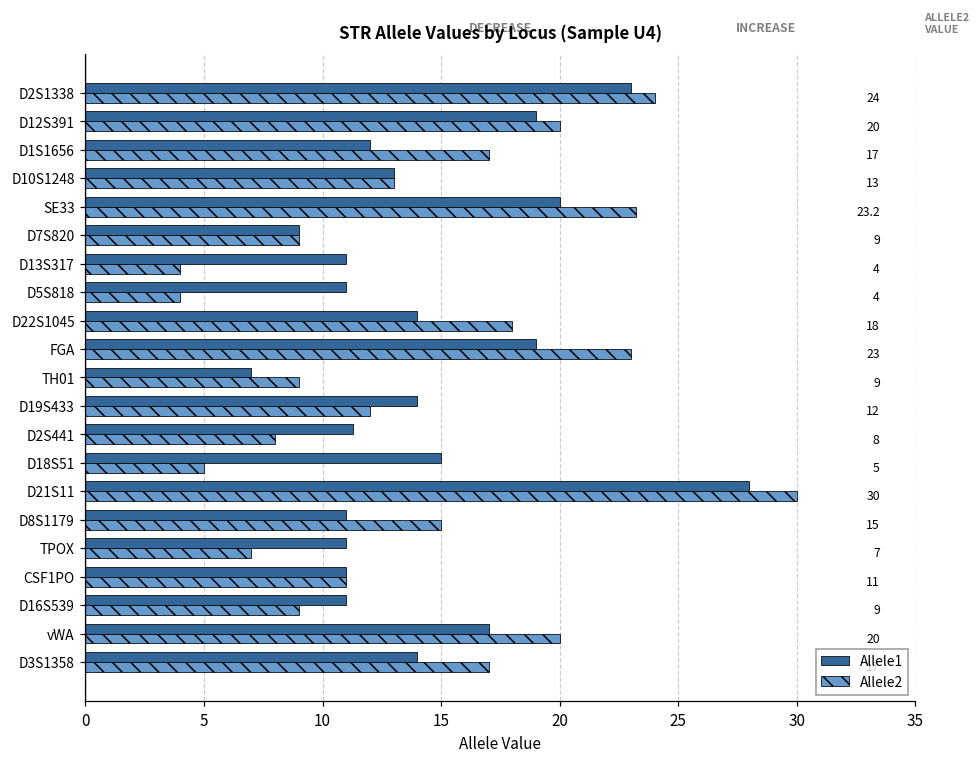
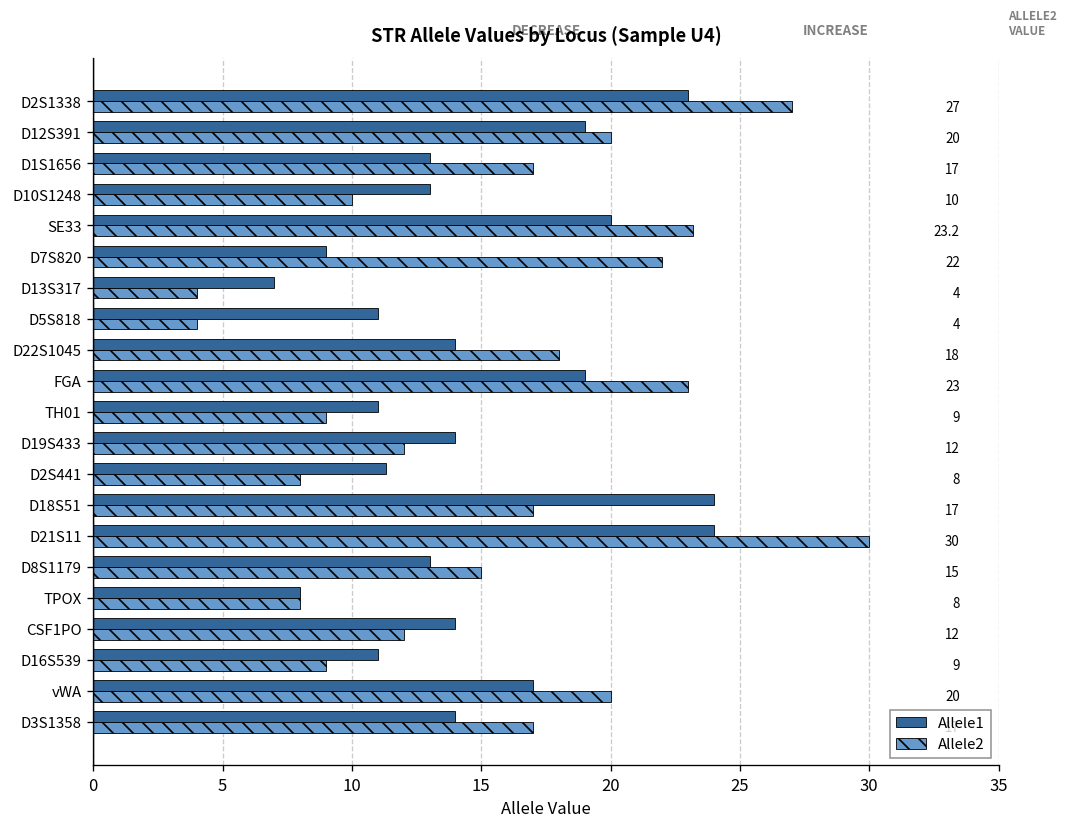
  {
    "Allele1": {
      "D2S1338": 23,
      "D12S391": 19,
-     "D1S1656": 12,
+     "D1S1656": 13,
      "D10S1248": 13,
      "SE33": 20,
      "D7S820": 9,
-     "D13S317": 11,
+     "D13S317": 7,
      "D5S818": 11,
      "D22S1045": 14,
      "FGA": 19,
-     "TH01": 7,
+     "TH01": 11,
      "D19S433": 14,
      "D2S441": 11.3,
-     "D18S51": 15,
-     "D21S11": 28,
-     "D8S1179": 11,
-     "TPOX": 11,
-     "CSF1PO": 11,
+     "D18S51": 24,
+     "D21S11": 24,
+     "D8S1179": 13,
+     "TPOX": 8,
+     "CSF1PO": 14,
      "D16S539": 11,
      "vWA": 17,
      "D3S1358": 14
    },
    "Allele2": {
-     "D2S1338": 24,
-     "D10S1248": 13,
-     "D7S820": 9,
-     "D18S51": 5,
-     "TPOX": 7,
-     "CSF1PO": 11
+     "D2S1338": 27,
+     "D10S1248": 10,
+     "D7S820": 22,
+     "D18S51": 17,
+     "TPOX": 8,
+     "CSF1PO": 12
    }
  }
